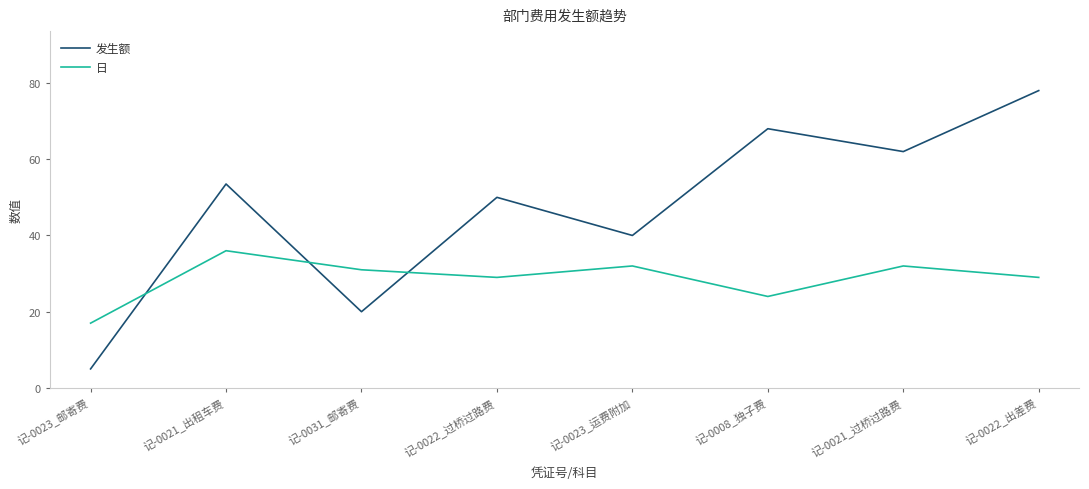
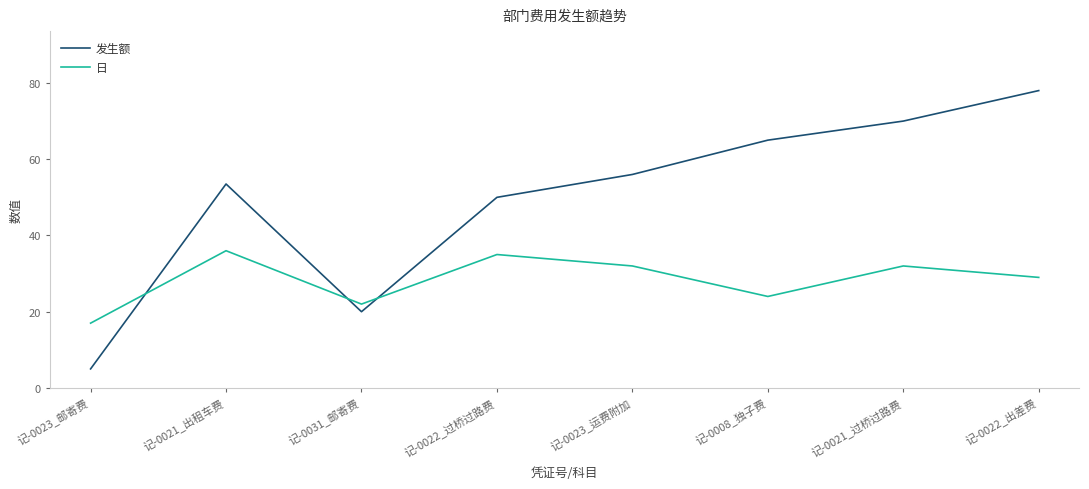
  {
    "发生额": {
      "记-0023_邮寄费": 5,
      "记-0021_出租车费": 54,
      "记-0031_邮寄费": 20,
      "记-0022_过桥过路费": 50,
-     "记-0023_运费附加": 40,
-     "记-0008_独子费": 68,
-     "记-0021_过桥过路费": 62,
+     "记-0023_运费附加": 56,
+     "记-0008_独子费": 65,
+     "记-0021_过桥过路费": 70,
      "记-0022_出差费": 78
    },
    "日": {
      "记-0023_邮寄费": 17,
      "记-0021_出租车费": 36,
-     "记-0031_邮寄费": 31,
-     "记-0022_过桥过路费": 29,
+     "记-0031_邮寄费": 22,
+     "记-0022_过桥过路费": 35,
      "记-0023_运费附加": 32,
      "记-0008_独子费": 24,
      "记-0021_过桥过路费": 32,
      "记-0022_出差费": 29
    }
  }
